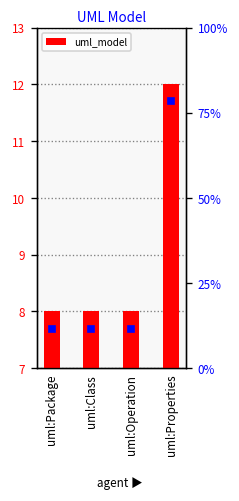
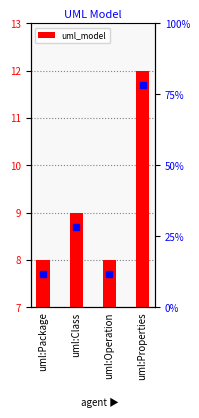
  {
    "uml_model": {
      "uml:Package": 8,
-     "uml:Class": 8,
+     "uml:Class": 9,
      "uml:Operation": 8,
      "uml:Properties": 12
    }
  }
